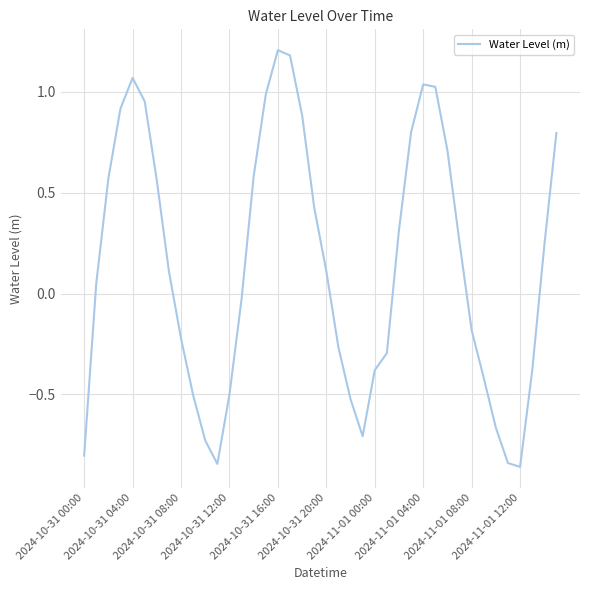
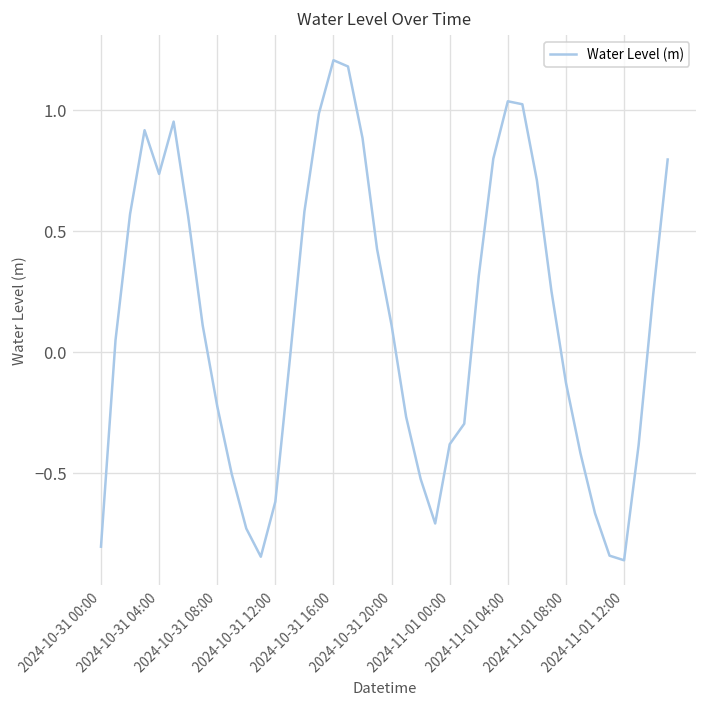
  {
    "2024-10-31 00:00": -0.80,
-   "2024-10-31 04:00": 1.07,
+   "2024-10-31 04:00": 0.74,
    "2024-10-31 08:00": -0.22,
-   "2024-10-31 12:00": -0.50,
+   "2024-10-31 12:00": -0.62,
    "2024-10-31 16:00": 1.21,
    "2024-10-31 20:00": 0.11,
    "2024-11-01 00:00": -0.38,
    "2024-11-01 04:00": 1.04,
-   "2024-11-01 08:00": -0.18,
+   "2024-11-01 08:00": -0.13,
    "2024-11-01 12:00": -0.86
  }
